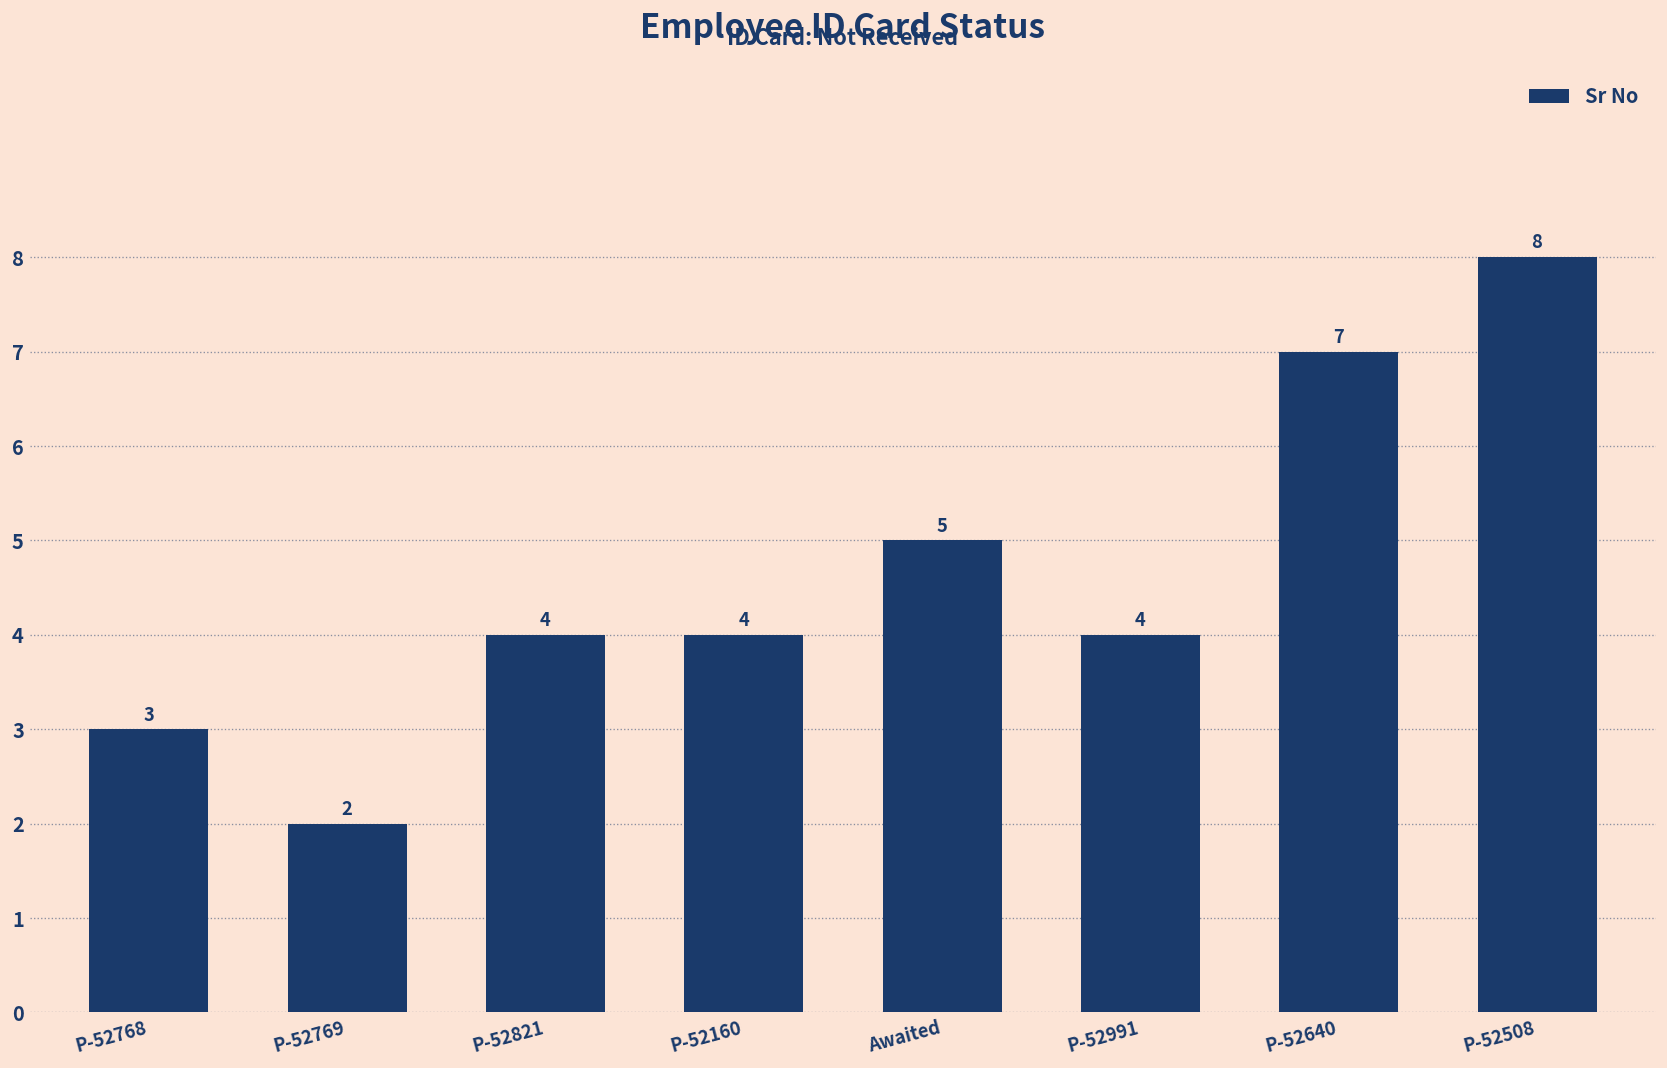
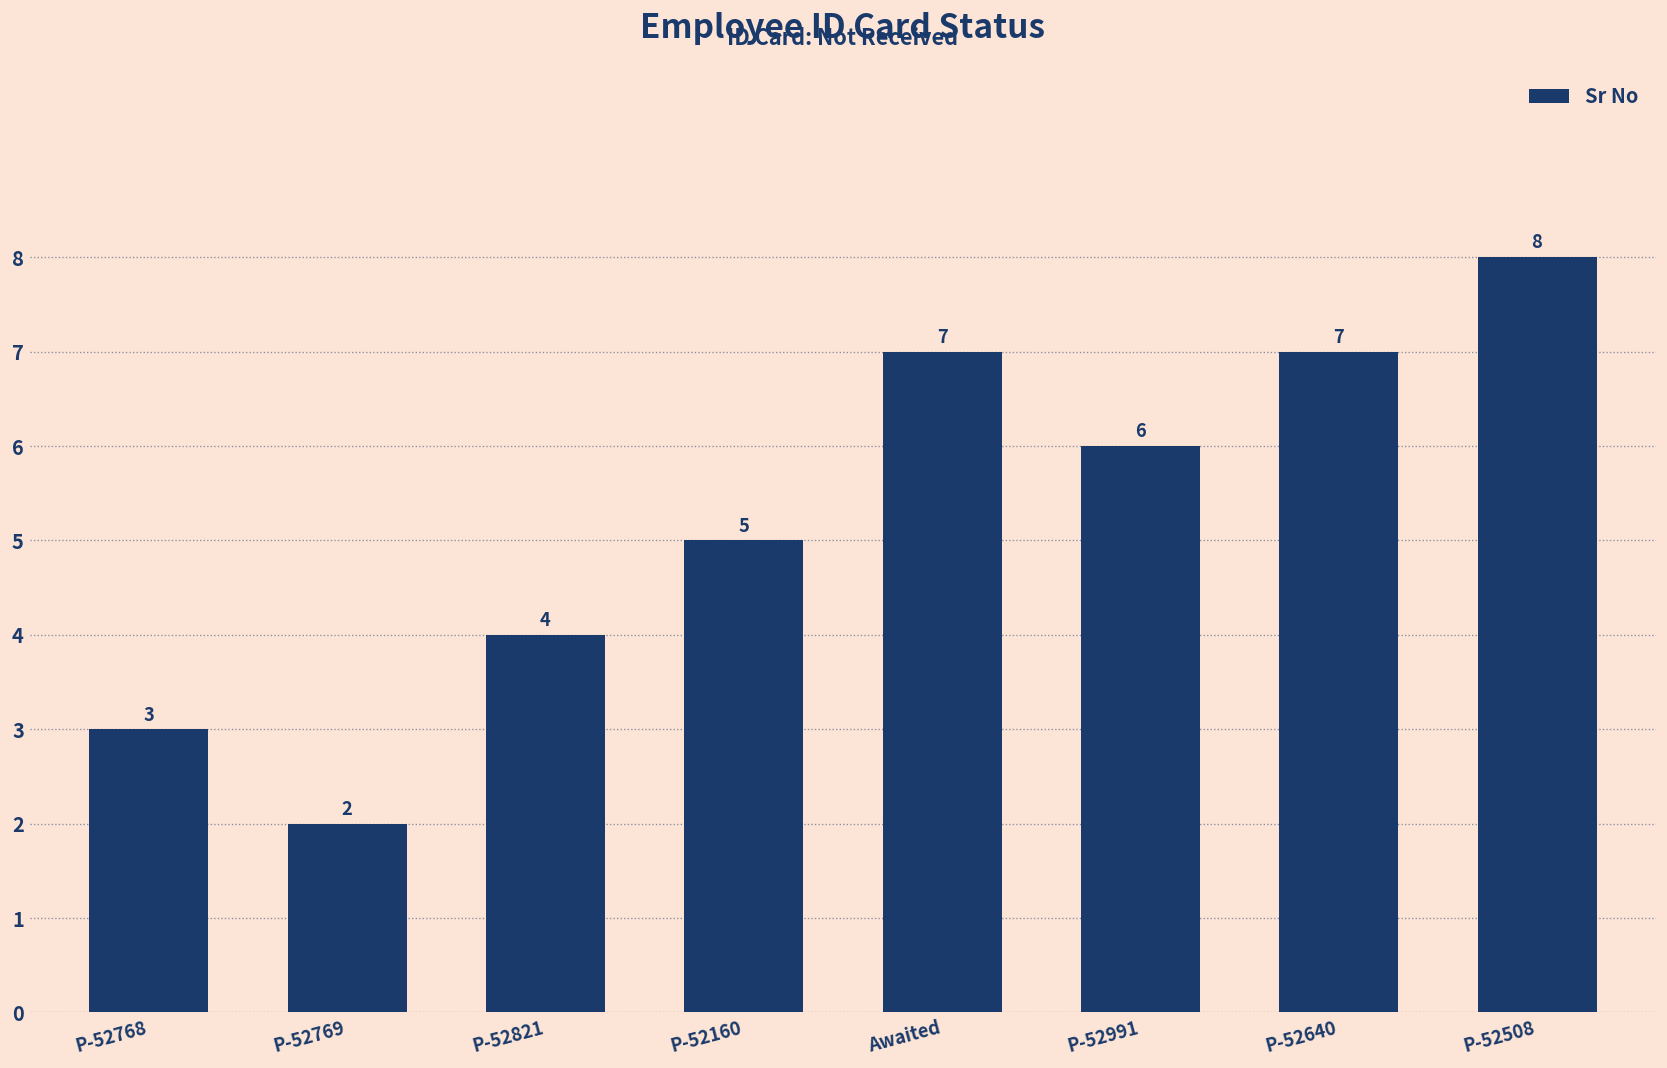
  {
    "P-52768": 3,
    "P-52769": 2,
    "P-52821": 4,
-   "P-52160": 4,
-   "Awaited": 5,
-   "P-52991": 4,
+   "P-52160": 5,
+   "Awaited": 7,
+   "P-52991": 6,
    "P-52640": 7,
    "P-52508": 8
  }
